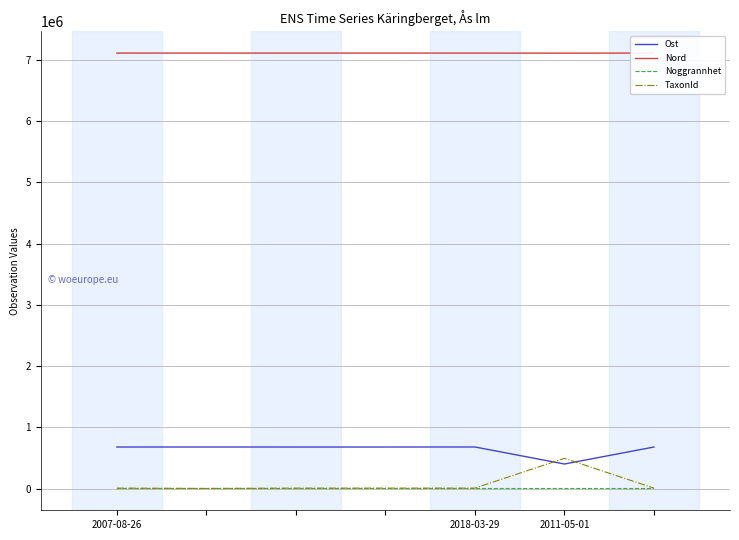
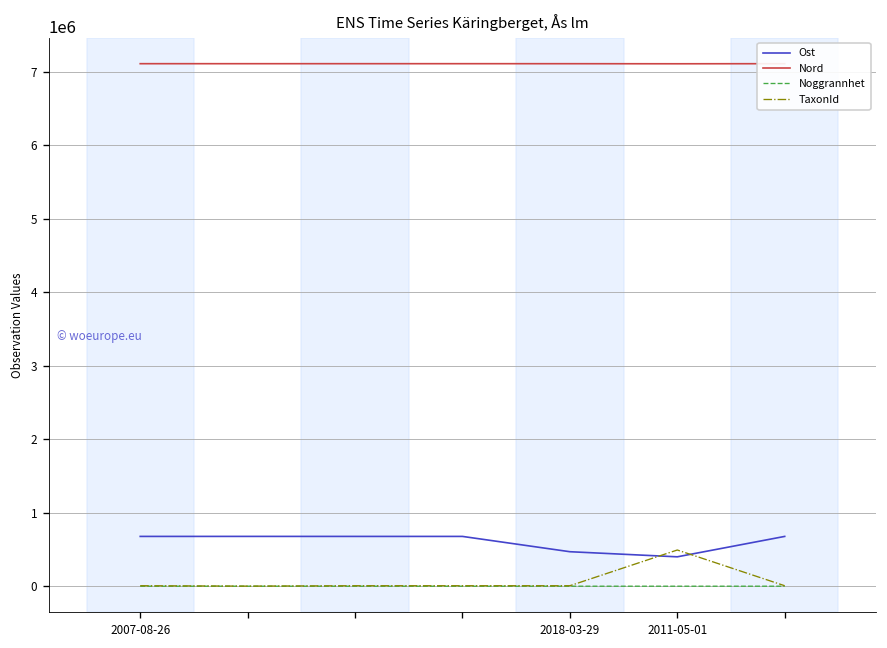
  {
    "Ost": {
-     "2018-03-29": 700000,
+     "2018-03-29": 500000,
      "2011-05-01": 400000
    },
    "Nord": {
      "2018-03-29": 7100000,
      "2011-05-01": 7100000
    },
    "Noggrannhet": {
      "2011-05-01": 0
    },
    "TaxonId": {
      "2011-05-01": 500000
    }
  }
